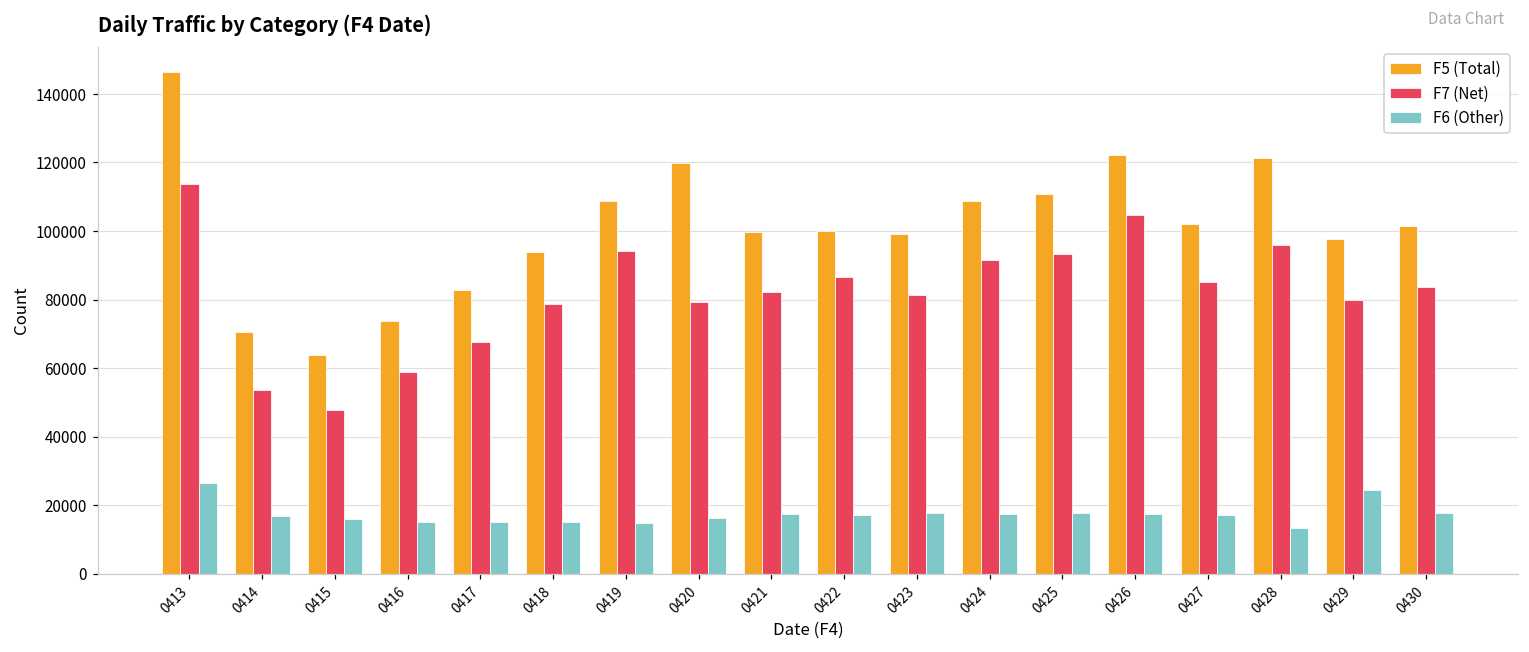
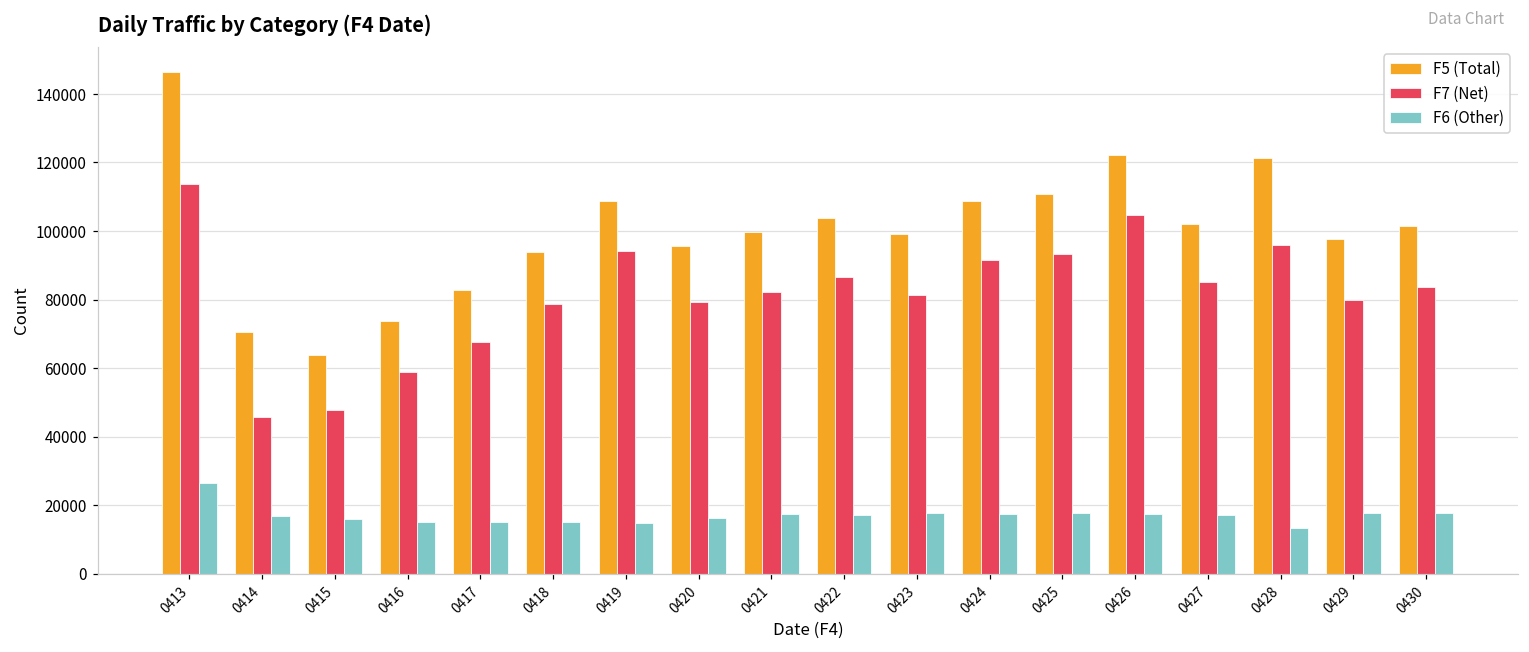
  {
    "F5 (Total)": {
      "0413": 146000,
      "0414": 70000,
      "0415": 64000,
      "0416": 74000,
      "0417": 83000,
      "0418": 94000,
      "0419": 109000,
-     "0420": 120000,
+     "0420": 96000,
      "0421": 100000,
-     "0422": 100000,
+     "0422": 104000,
      "0423": 99000,
      "0424": 109000,
      "0425": 111000,
      "0426": 122000,
      "0427": 102000,
      "0428": 121000,
      "0429": 98000,
      "0430": 101000
    },
    "F7 (Net)": {
      "0413": 114000,
-     "0414": 54000,
+     "0414": 46000,
      "0415": 48000,
      "0416": 59000,
      "0417": 68000,
      "0418": 79000,
      "0419": 94000,
      "0420": 79000,
      "0421": 82000,
      "0422": 87000,
      "0423": 81000,
      "0424": 92000,
      "0425": 93000,
      "0426": 105000,
      "0427": 85000,
      "0428": 96000,
      "0429": 80000,
      "0430": 84000
    },
    "F6 (Other)": {
      "0413": 27000,
      "0414": 17000,
      "0415": 16000,
      "0416": 15000,
      "0417": 15000,
      "0418": 15000,
      "0419": 15000,
      "0420": 16000,
      "0421": 17000,
      "0422": 17000,
      "0423": 18000,
      "0424": 17000,
      "0425": 18000,
      "0426": 17000,
      "0427": 17000,
      "0428": 13000,
-     "0429": 24000,
+     "0429": 18000,
      "0430": 18000
    }
  }
